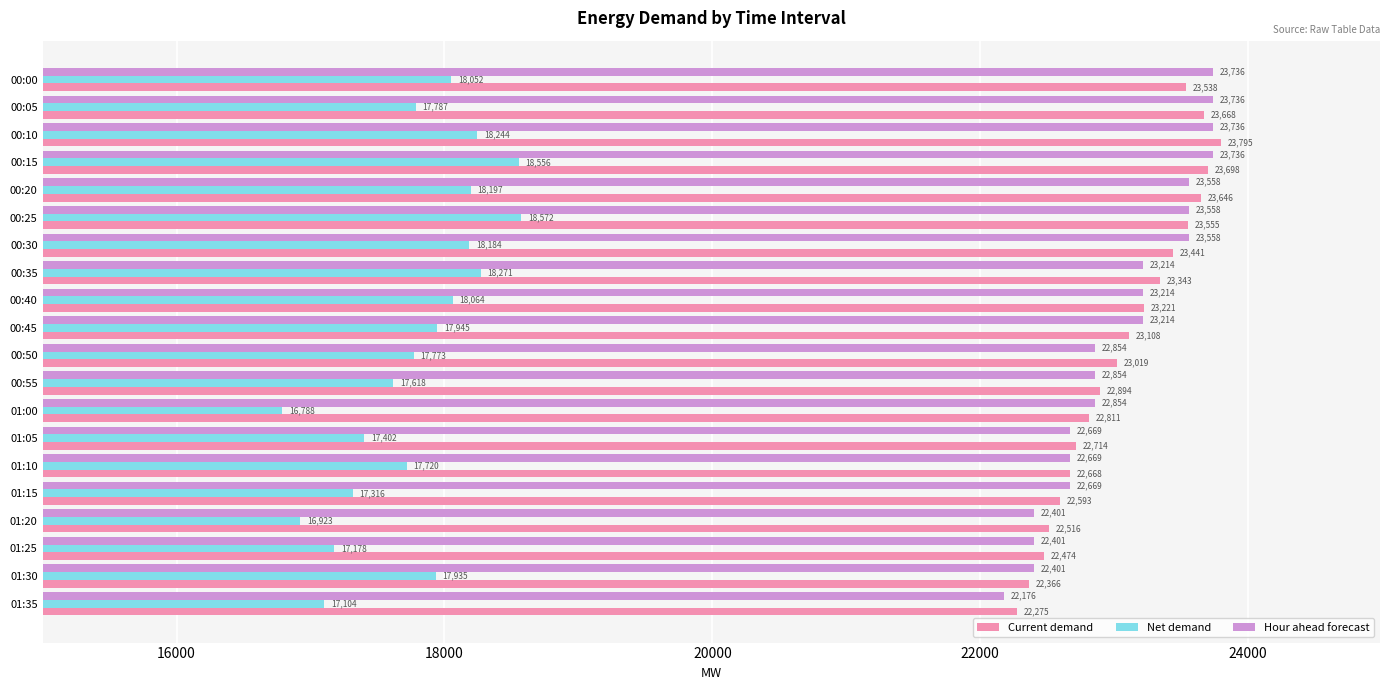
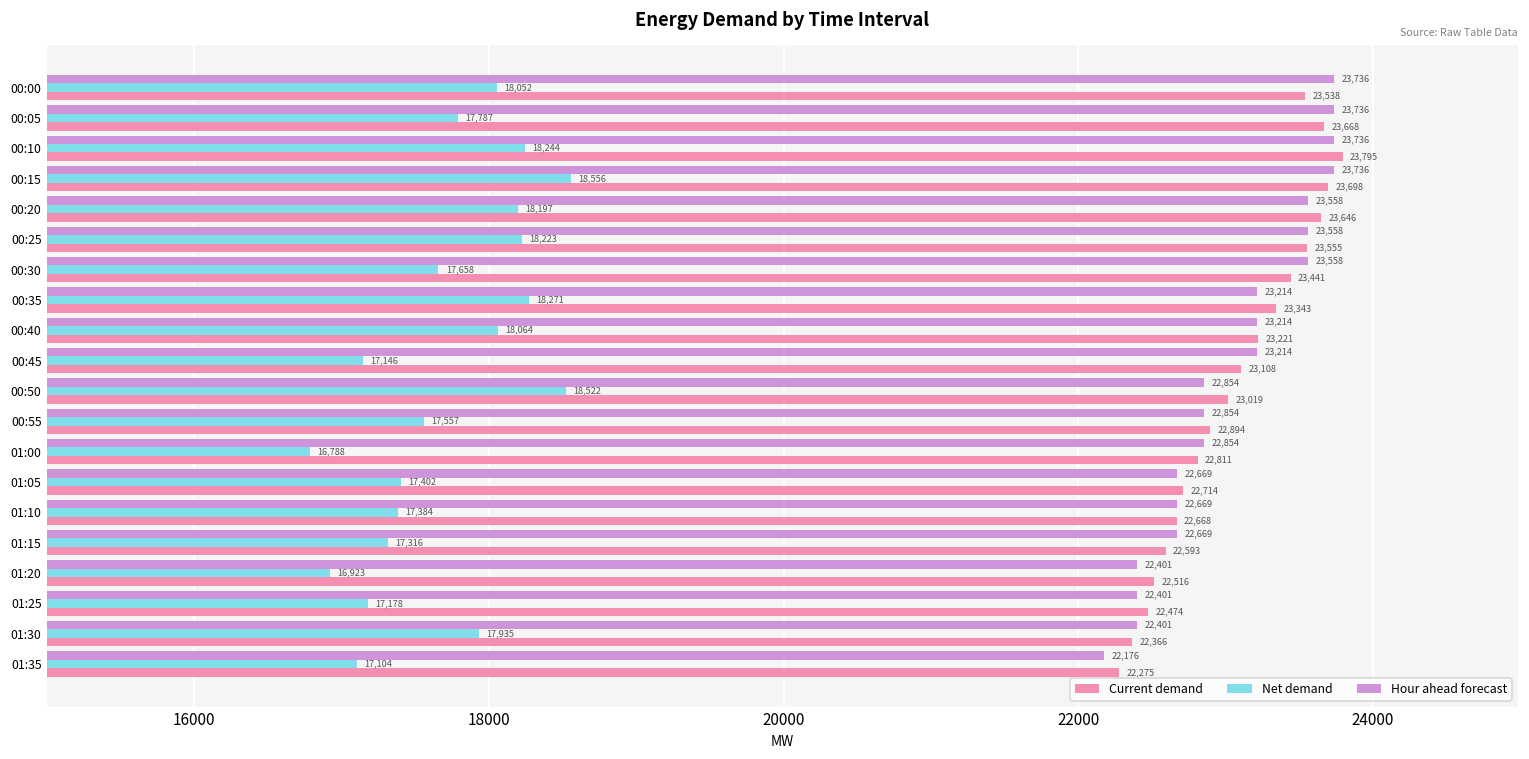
  {
    "Net demand": {
      "00:00": "18,052",
      "00:05": "17,787",
      "00:10": "18,244",
      "00:15": "18,556",
      "00:20": "18,197",
-     "00:25": "18,572",
-     "00:30": "18,184",
+     "00:25": "18,223",
+     "00:30": "17,658",
      "00:35": "18,271",
      "00:40": "18,064",
-     "00:45": "17,945",
-     "00:50": "17,773",
-     "00:55": "17,618",
+     "00:45": "17,146",
+     "00:50": "18,522",
+     "00:55": "17,557",
      "01:00": "16,788",
      "01:05": "17,402",
-     "01:10": "17,720",
+     "01:10": "17,384",
      "01:15": "17,316",
      "01:20": "16,923",
      "01:25": "17,178",
      "01:30": "17,935",
      "01:35": "17,104"
    }
  }
